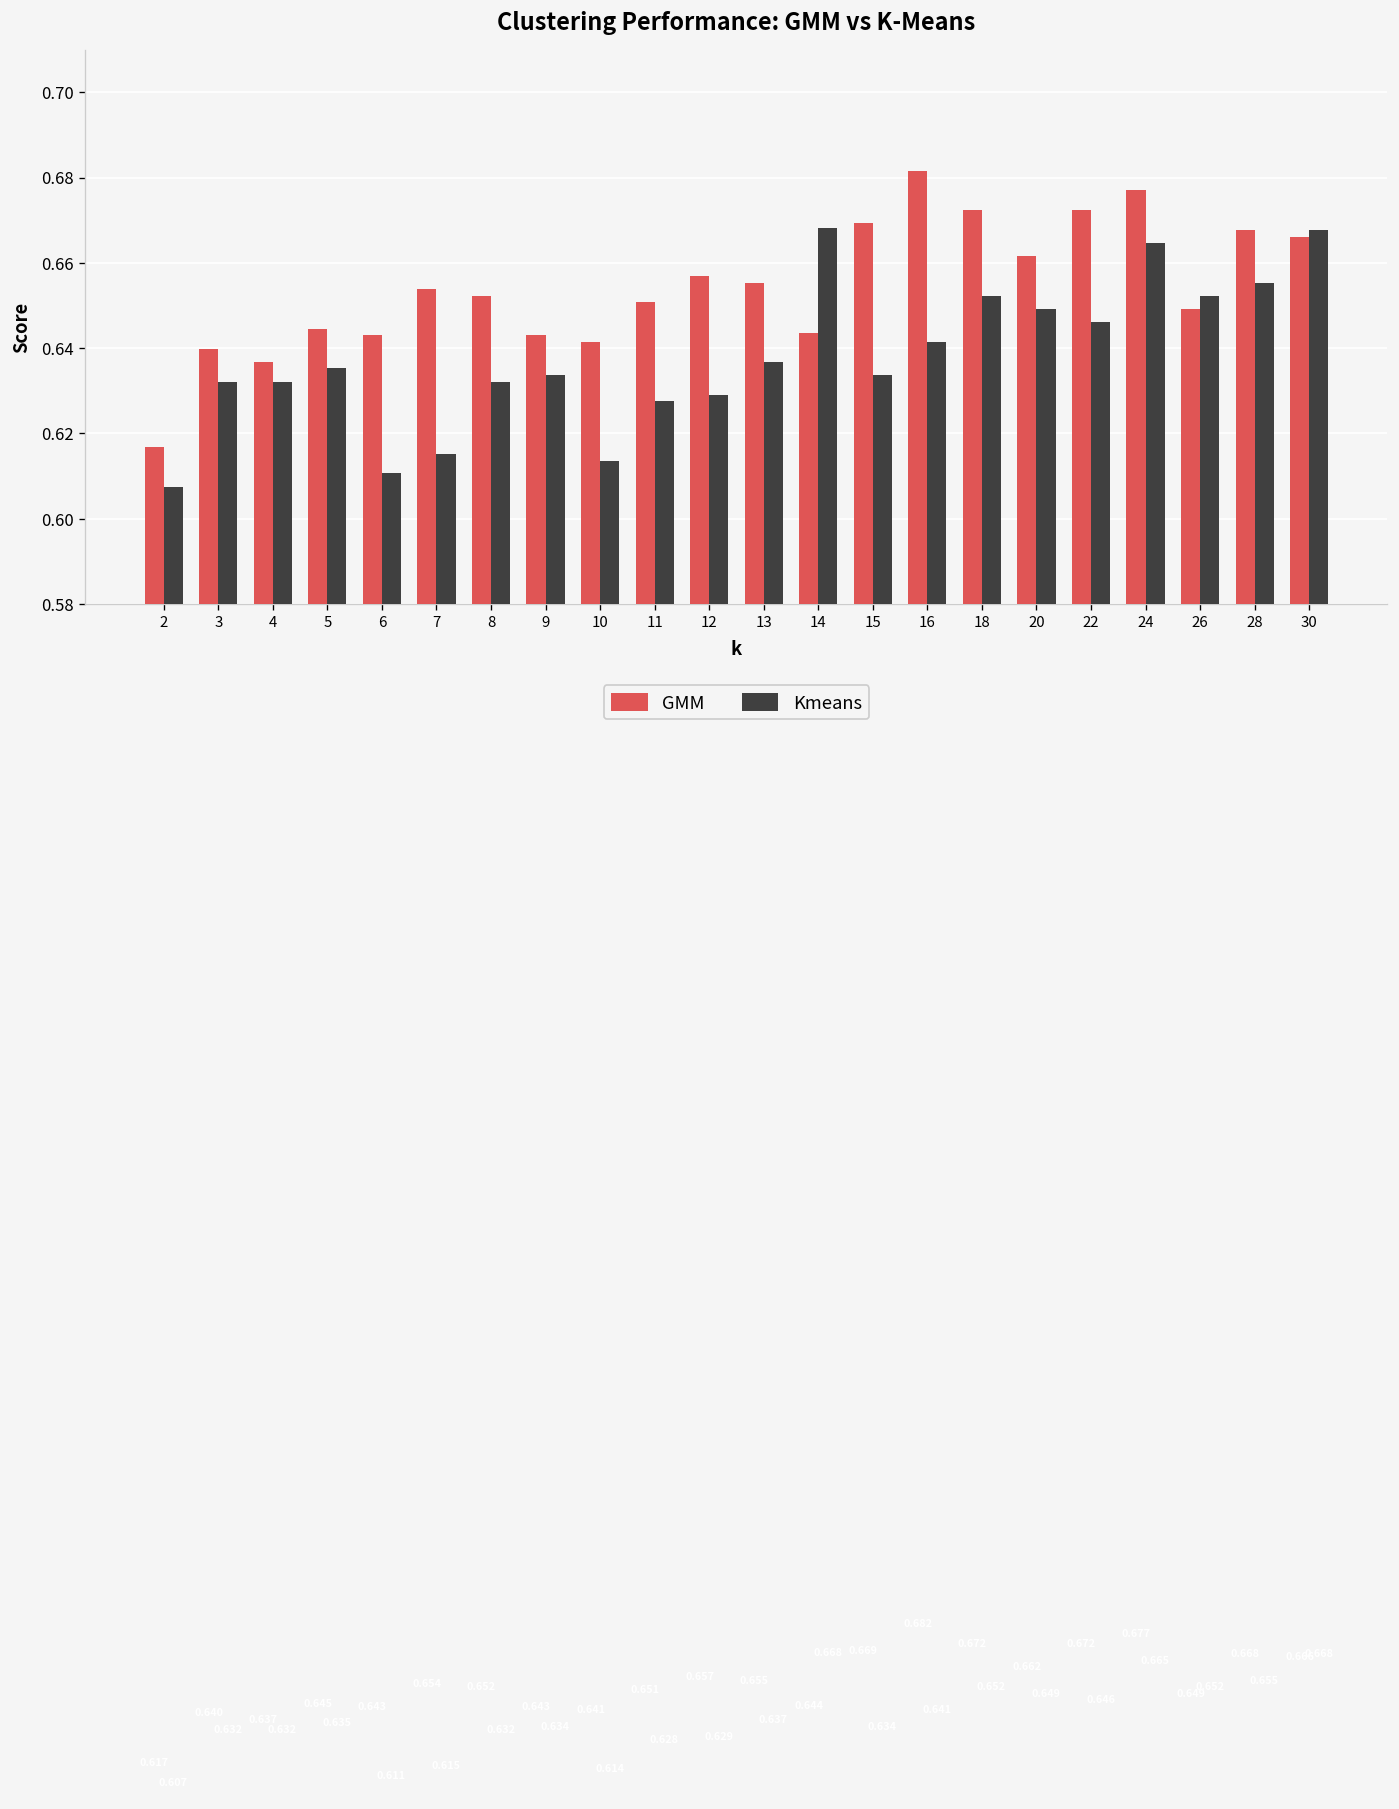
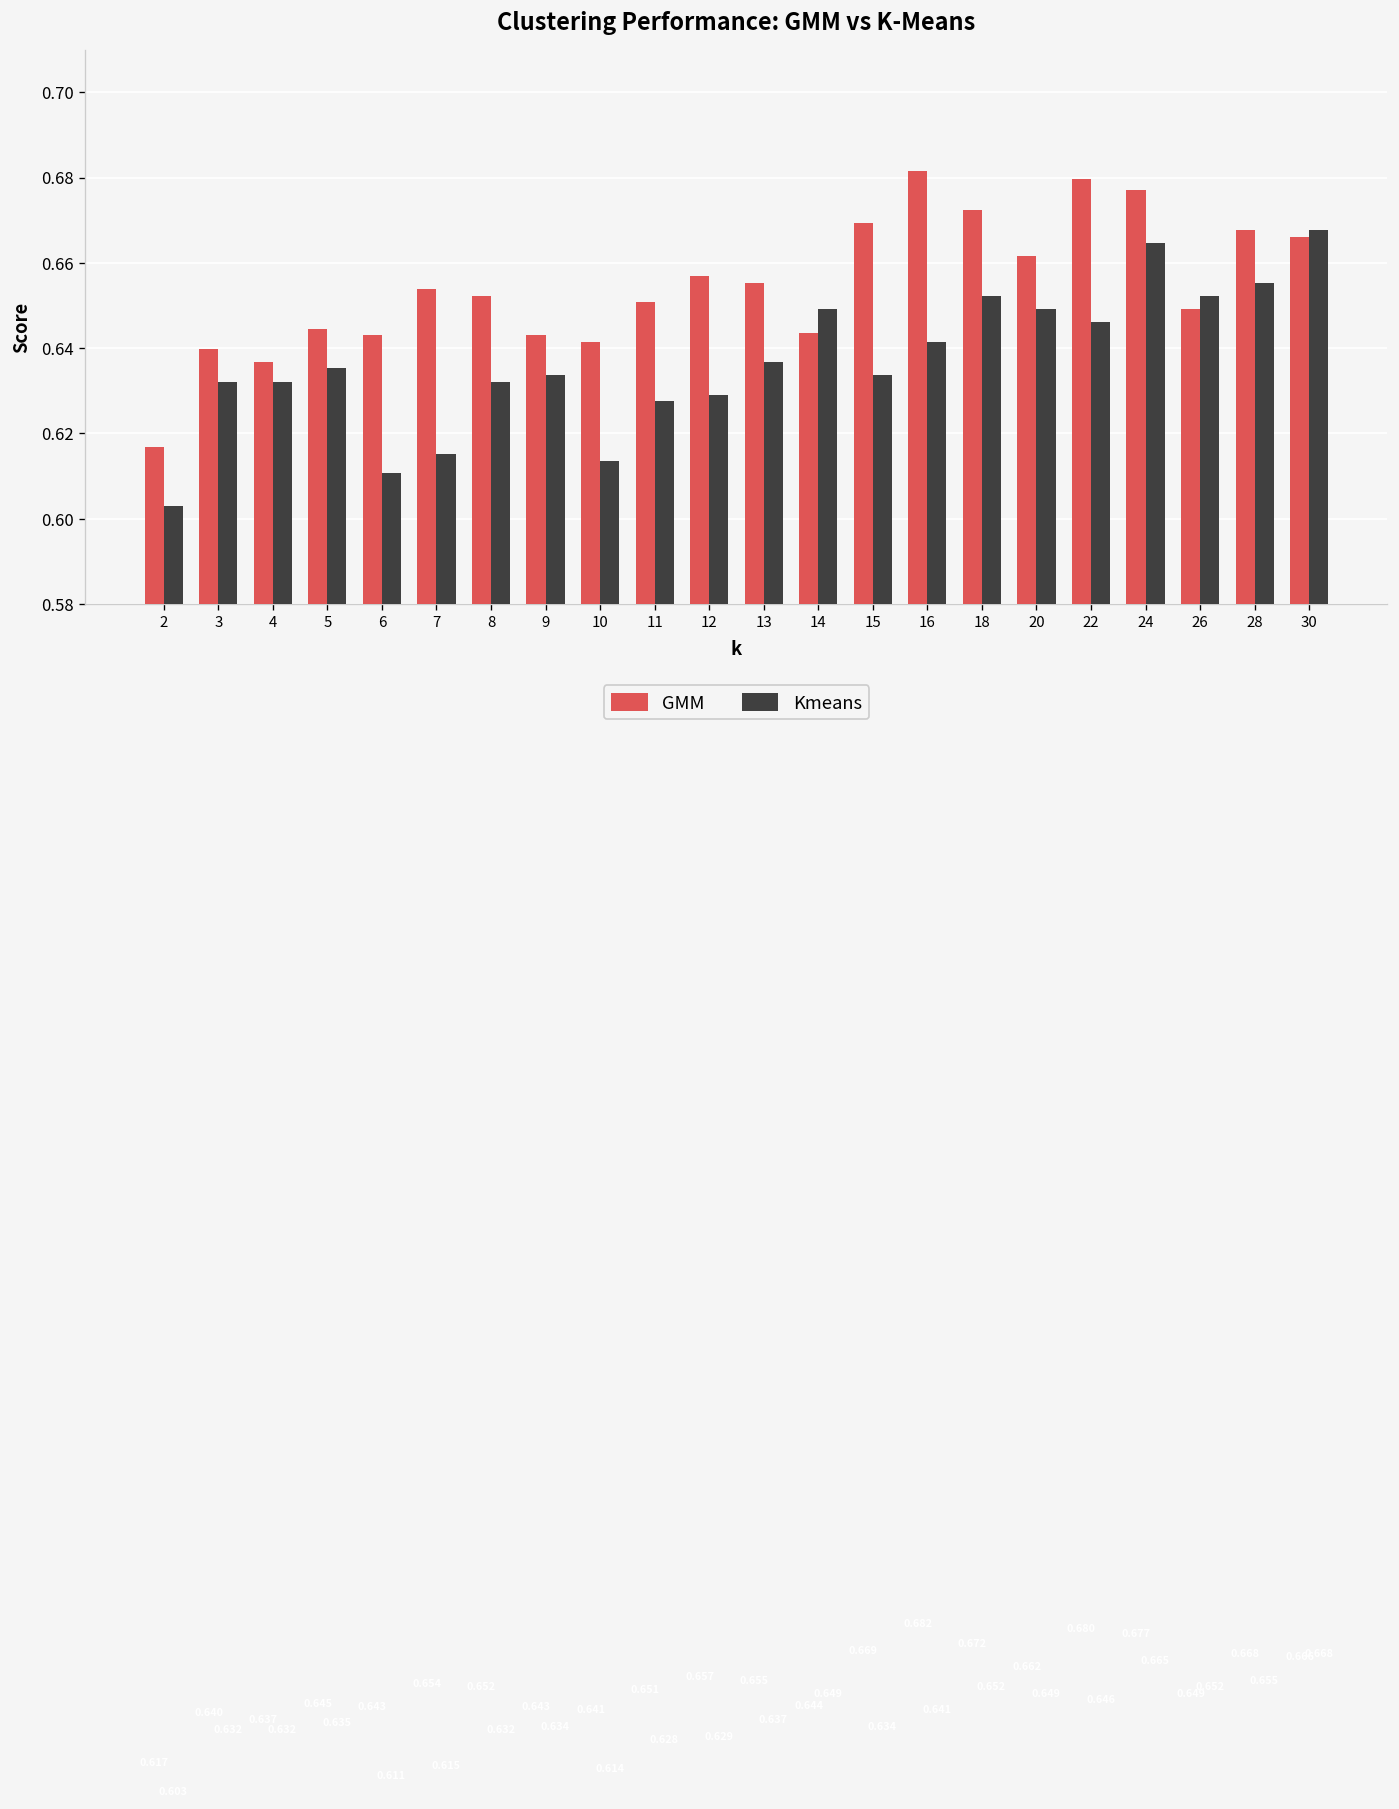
  {
    "GMM": {
      "2": 0.617,
      "3": 0.640,
      "4": 0.637,
      "5": 0.645,
      "6": 0.643,
      "7": 0.654,
      "8": 0.652,
      "9": 0.643,
      "10": 0.641,
      "11": 0.651,
      "12": 0.657,
      "13": 0.655,
      "14": 0.644,
      "15": 0.669,
      "16": 0.682,
      "18": 0.672,
      "20": 0.662,
-     "22": 0.672,
+     "22": 0.680,
      "24": 0.677,
      "26": 0.649,
      "28": 0.668
    },
    "Kmeans": {
-     "2": 0.607,
+     "2": 0.603,
      "3": 0.632,
      "4": 0.632,
      "5": 0.635,
      "6": 0.611,
      "7": 0.615,
      "8": 0.632,
      "9": 0.634,
      "10": 0.614,
      "11": 0.628,
      "12": 0.629,
      "13": 0.637,
-     "14": 0.668,
+     "14": 0.649,
      "15": 0.634,
      "16": 0.641,
      "18": 0.652,
      "20": 0.649,
      "22": 0.646,
      "24": 0.665,
      "26": 0.652,
      "28": 0.655
    }
  }
